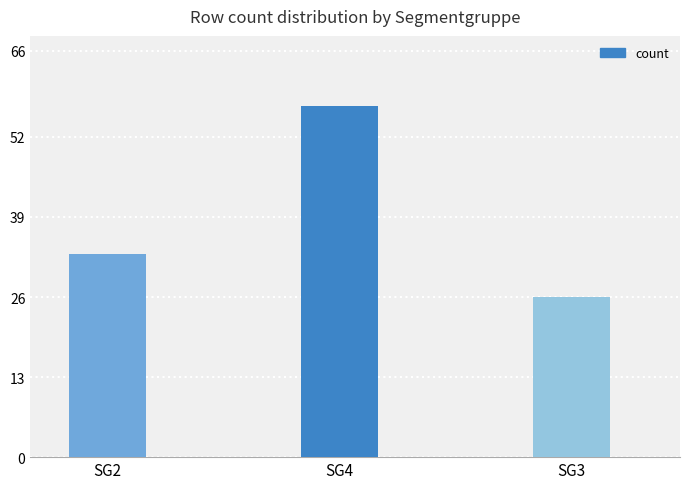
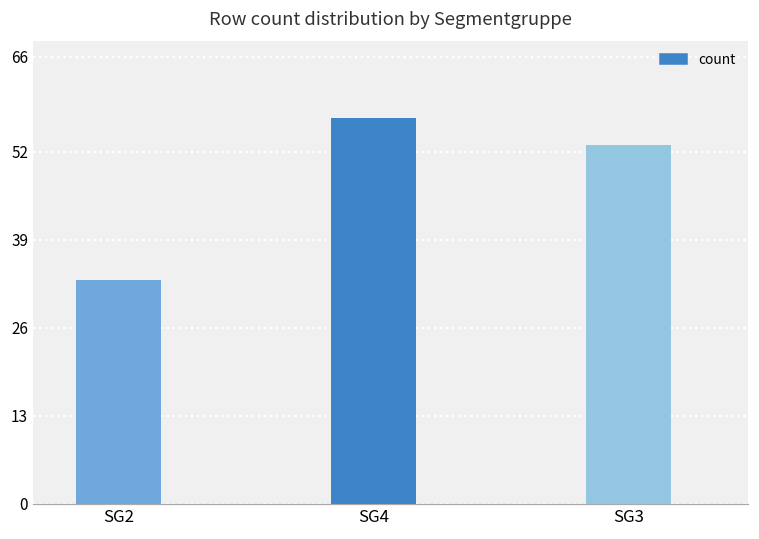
  {
    "SG2": 33,
    "SG4": 57,
-   "SG3": 26
+   "SG3": 53
  }
